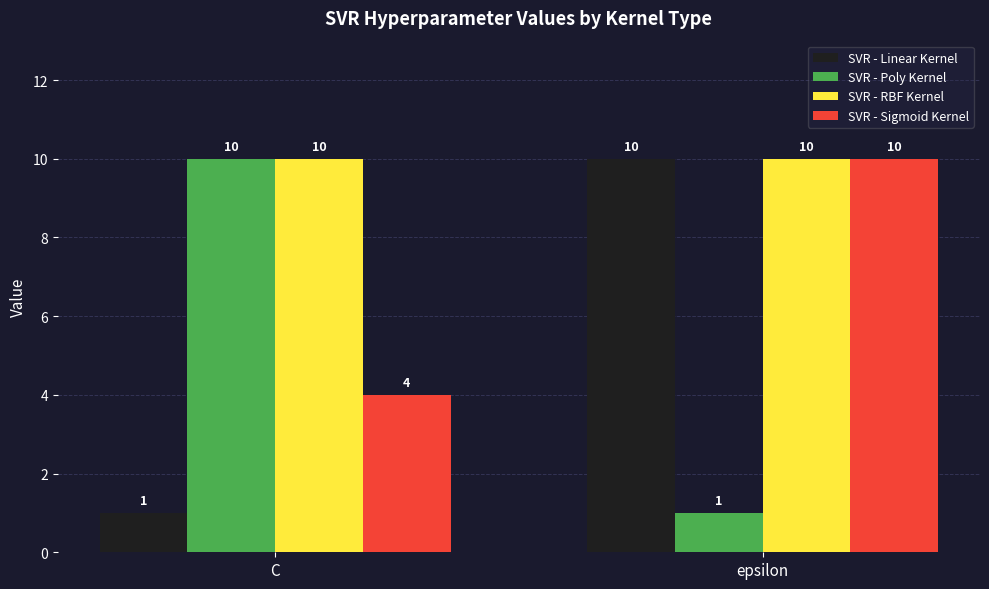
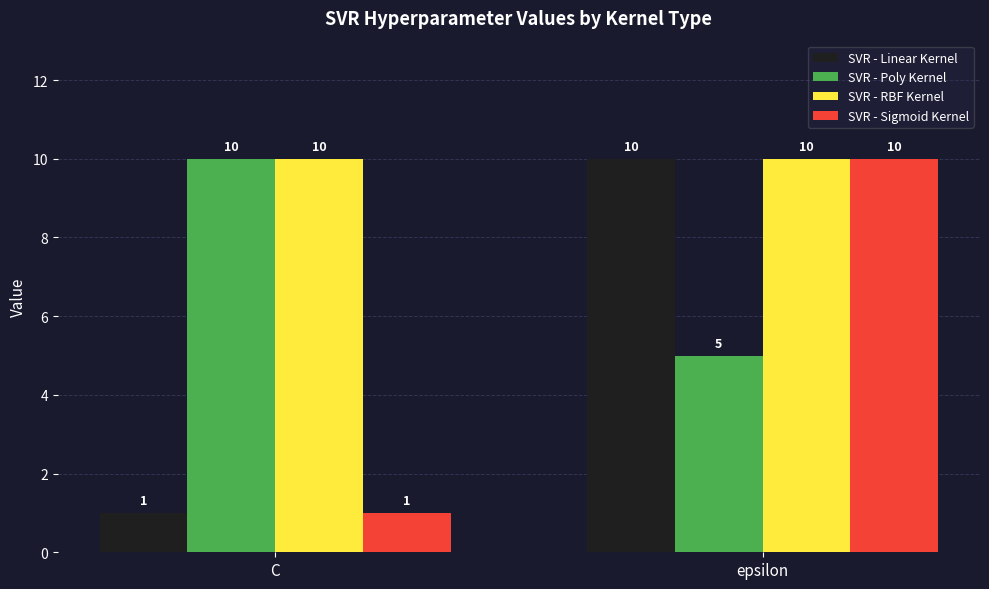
  {
    "SVR - Linear Kernel": {
      "C": 1,
      "epsilon": 10
    },
    "SVR - Poly Kernel": {
      "C": 10,
-     "epsilon": 1
+     "epsilon": 5
    },
    "SVR - RBF Kernel": {
      "C": 10,
      "epsilon": 10
    },
    "SVR - Sigmoid Kernel": {
-     "C": 4,
+     "C": 1,
      "epsilon": 10
    }
  }
